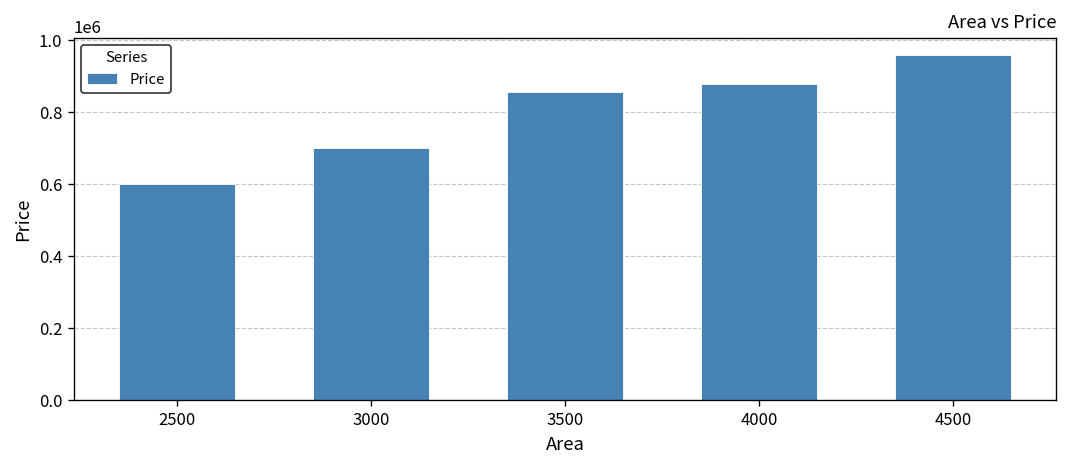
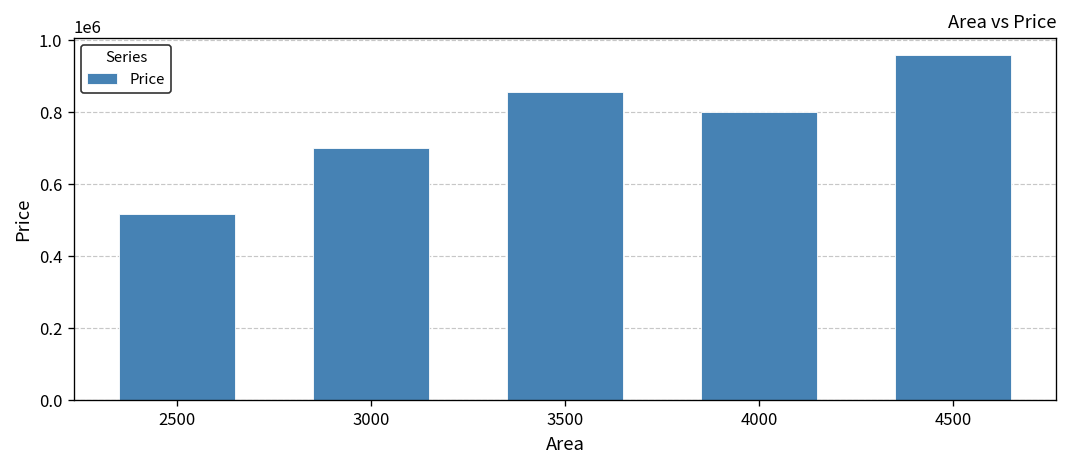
  {
-   "2500": 600000,
+   "2500": 520000,
    "3000": 700000,
    "3500": 860000,
-   "4000": 880000,
+   "4000": 800000,
    "4500": 960000
  }
